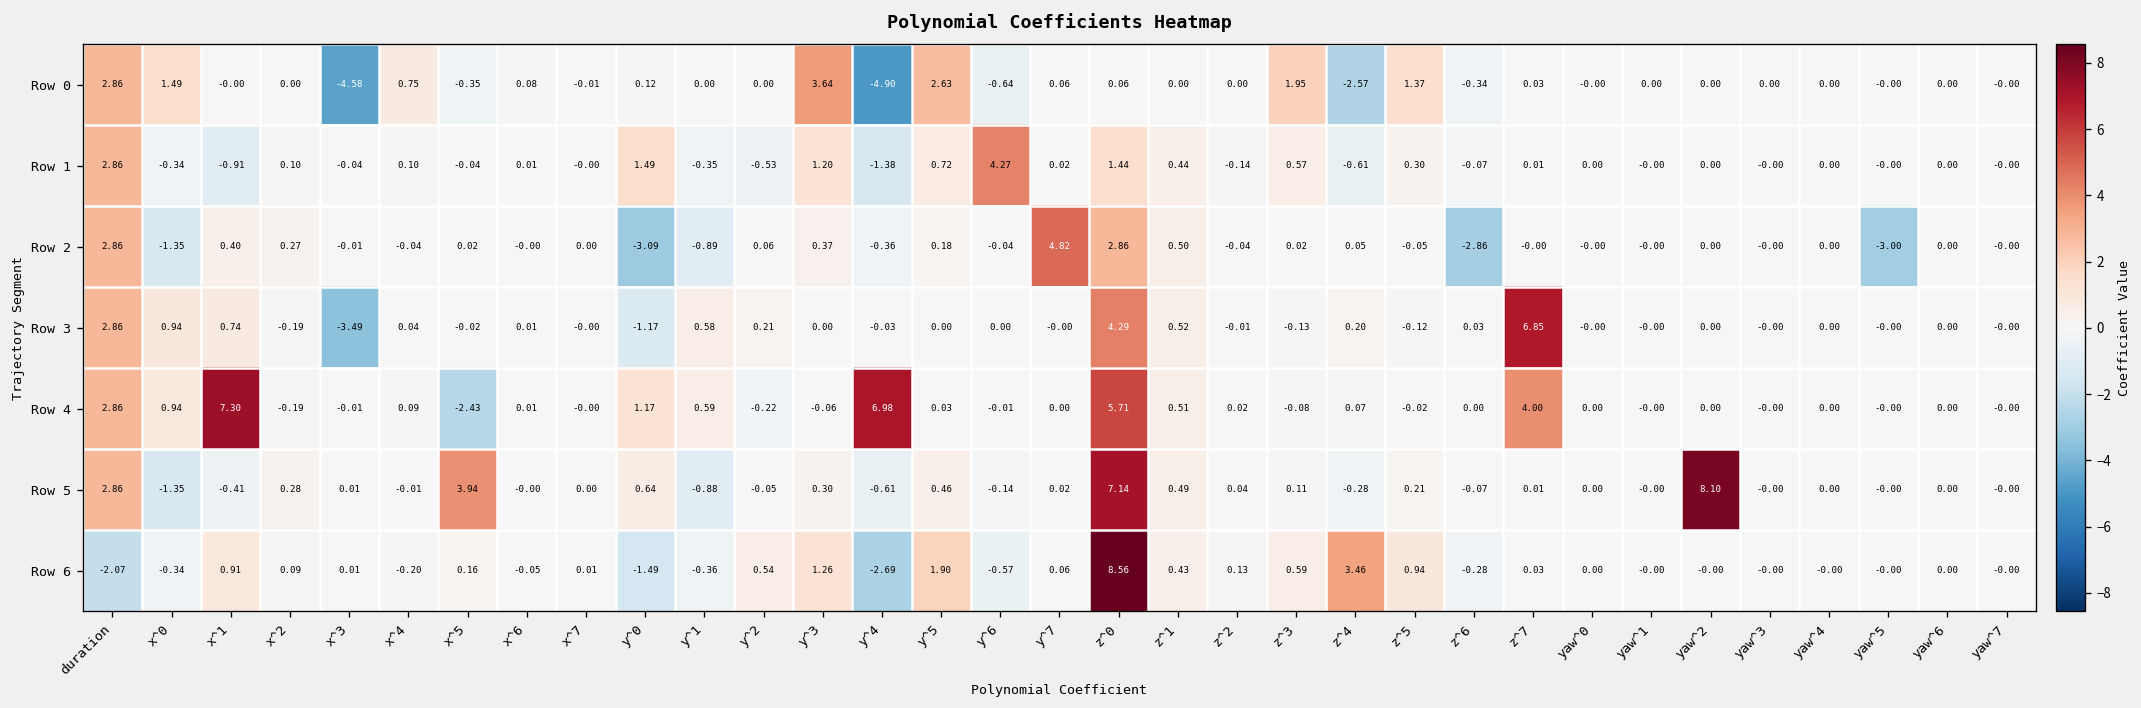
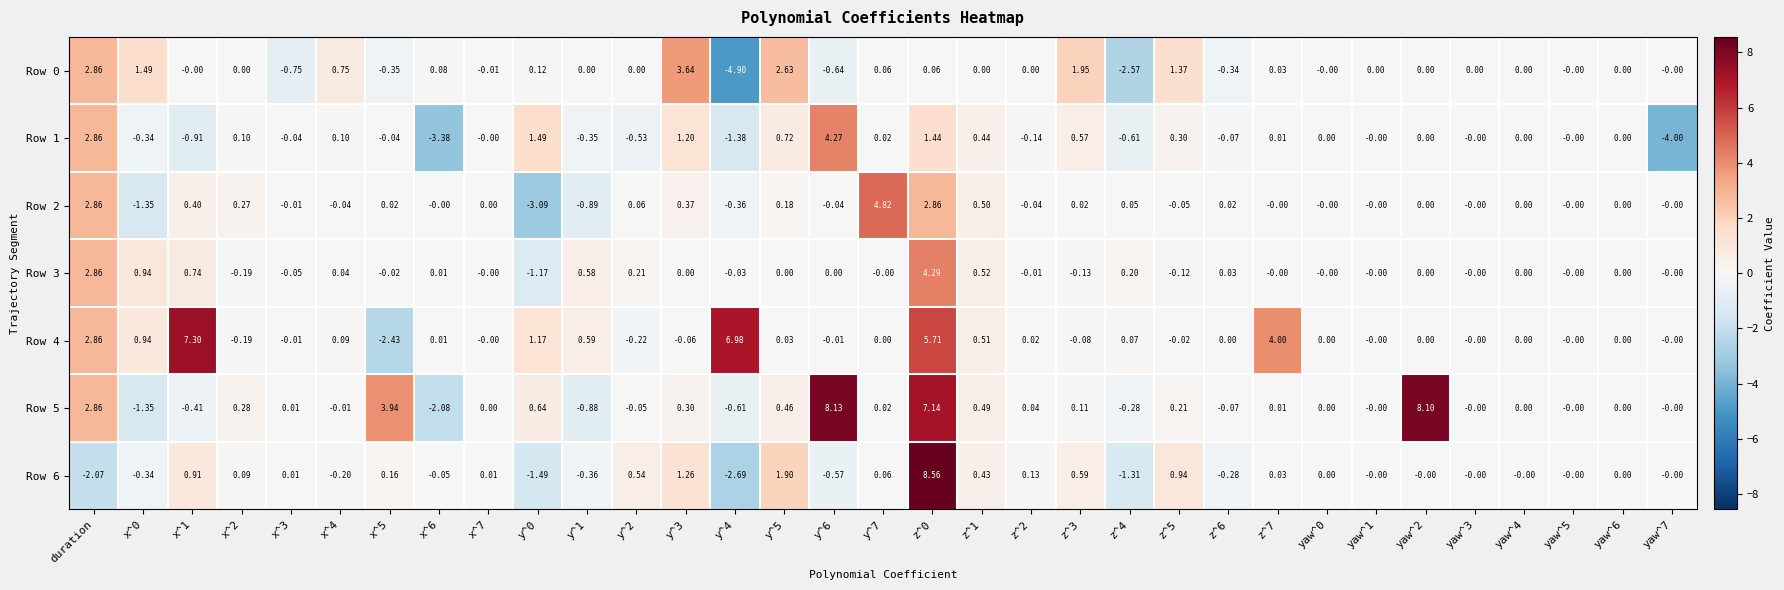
  {
    "Row 0": {
      "duration": 2.86,
      "x^0": 1.49,
      "x^1": -0.00,
      "x^2": 0.00,
-     "x^3": -4.58,
+     "x^3": -0.75,
      "x^4": 0.75,
      "x^5": -0.35,
      "x^6": 0.08,
      "x^7": -0.01,
      "y^0": 0.12,
      "y^1": 0.00,
      "y^2": 0.00,
      "y^3": 3.64,
      "y^4": -4.90,
      "y^5": 2.63,
      "y^6": -0.64,
      "y^7": 0.06,
      "z^0": 0.06,
      "z^1": 0.00,
      "z^2": 0.00,
      "z^3": 1.95,
      "z^4": -2.57,
      "z^5": 1.37,
      "z^6": -0.34,
      "z^7": 0.03,
      "yaw^0": -0.00,
      "yaw^1": 0.00,
      "yaw^2": 0.00,
      "yaw^3": 0.00,
      "yaw^4": 0.00,
      "yaw^5": -0.00,
      "yaw^6": 0.00,
      "yaw^7": -0.00
    },
    "Row 1": {
      "duration": 2.86,
      "x^0": -0.34,
      "x^1": -0.91,
      "x^2": 0.10,
      "x^3": -0.04,
      "x^4": 0.10,
      "x^5": -0.04,
-     "x^6": 0.01,
+     "x^6": -3.38,
      "x^7": -0.00,
      "y^0": 1.49,
      "y^1": -0.35,
      "y^2": -0.53,
      "y^3": 1.20,
      "y^4": -1.38,
      "y^5": 0.72,
      "y^6": 4.27,
      "y^7": 0.02,
      "z^0": 1.44,
      "z^1": 0.44,
      "z^2": -0.14,
      "z^3": 0.57,
      "z^4": -0.61,
      "z^5": 0.30,
      "z^6": -0.07,
      "z^7": 0.01,
      "yaw^0": 0.00,
      "yaw^1": -0.00,
      "yaw^2": 0.00,
      "yaw^3": -0.00,
      "yaw^4": 0.00,
      "yaw^5": -0.00,
      "yaw^6": 0.00,
-     "yaw^7": -0.00
+     "yaw^7": -4.00
    },
    "Row 2": {
      "duration": 2.86,
      "x^0": -1.35,
      "x^1": 0.40,
      "x^2": 0.27,
      "x^3": -0.01,
      "x^4": -0.04,
      "x^5": 0.02,
      "x^6": -0.00,
      "x^7": 0.00,
      "y^0": -3.09,
      "y^1": -0.89,
      "y^2": 0.06,
      "y^3": 0.37,
      "y^4": -0.36,
      "y^5": 0.18,
      "y^6": -0.04,
      "y^7": 4.82,
      "z^0": 2.86,
      "z^1": 0.50,
      "z^2": -0.04,
      "z^3": 0.02,
      "z^4": 0.05,
      "z^5": -0.05,
-     "z^6": -2.86,
+     "z^6": 0.02,
      "z^7": -0.00,
      "yaw^0": -0.00,
      "yaw^1": -0.00,
      "yaw^2": 0.00,
      "yaw^3": -0.00,
      "yaw^4": 0.00,
-     "yaw^5": -3.00,
+     "yaw^5": -0.00,
      "yaw^6": 0.00,
      "yaw^7": -0.00
    },
    "Row 3": {
      "duration": 2.86,
      "x^0": 0.94,
      "x^1": 0.74,
      "x^2": -0.19,
-     "x^3": -3.49,
+     "x^3": -0.05,
      "x^4": 0.04,
      "x^5": -0.02,
      "x^6": 0.01,
      "x^7": -0.00,
      "y^0": -1.17,
      "y^1": 0.58,
      "y^2": 0.21,
      "y^3": 0.00,
      "y^4": -0.03,
      "y^5": 0.00,
      "y^6": 0.00,
      "y^7": -0.00,
      "z^0": 4.29,
      "z^1": 0.52,
      "z^2": -0.01,
      "z^3": -0.13,
      "z^4": 0.20,
      "z^5": -0.12,
      "z^6": 0.03,
-     "z^7": 6.85,
+     "z^7": -0.00,
      "yaw^0": -0.00,
      "yaw^1": -0.00,
      "yaw^2": 0.00,
      "yaw^3": -0.00,
      "yaw^4": 0.00,
      "yaw^5": -0.00,
      "yaw^6": 0.00,
      "yaw^7": -0.00
    },
    "Row 5": {
      "duration": 2.86,
      "x^0": -1.35,
      "x^1": -0.41,
      "x^2": 0.28,
      "x^3": 0.01,
      "x^4": -0.01,
      "x^5": 3.94,
-     "x^6": -0.00,
+     "x^6": -2.08,
      "x^7": 0.00,
      "y^0": 0.64,
      "y^1": -0.88,
      "y^2": -0.05,
      "y^3": 0.30,
      "y^4": -0.61,
      "y^5": 0.46,
-     "y^6": -0.14,
+     "y^6": 8.13,
      "y^7": 0.02,
      "z^0": 7.14,
      "z^1": 0.49,
      "z^2": 0.04,
      "z^3": 0.11,
      "z^4": -0.28,
      "z^5": 0.21,
      "z^6": -0.07,
      "z^7": 0.01,
      "yaw^0": 0.00,
      "yaw^1": -0.00,
      "yaw^2": 8.10,
      "yaw^3": -0.00,
      "yaw^4": 0.00,
      "yaw^5": -0.00,
      "yaw^6": 0.00,
      "yaw^7": -0.00
    },
    "Row 6": {
      "duration": -2.07,
      "x^0": -0.34,
      "x^1": 0.91,
      "x^2": 0.09,
      "x^3": 0.01,
      "x^4": -0.20,
      "x^5": 0.16,
      "x^6": -0.05,
      "x^7": 0.01,
      "y^0": -1.49,
      "y^1": -0.36,
      "y^2": 0.54,
      "y^3": 1.26,
      "y^4": -2.69,
      "y^5": 1.90,
      "y^6": -0.57,
      "y^7": 0.06,
      "z^0": 8.56,
      "z^1": 0.43,
      "z^2": 0.13,
      "z^3": 0.59,
-     "z^4": 3.46,
+     "z^4": -1.31,
      "z^5": 0.94,
      "z^6": -0.28,
      "z^7": 0.03,
      "yaw^0": 0.00,
      "yaw^1": -0.00,
      "yaw^2": -0.00,
      "yaw^3": -0.00,
      "yaw^4": -0.00,
      "yaw^5": -0.00,
      "yaw^6": 0.00,
      "yaw^7": -0.00
    }
  }
